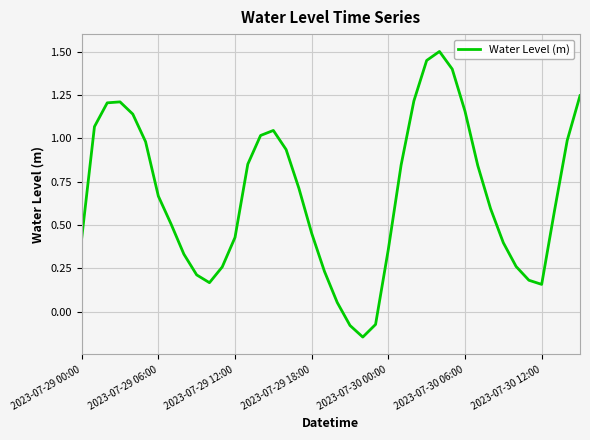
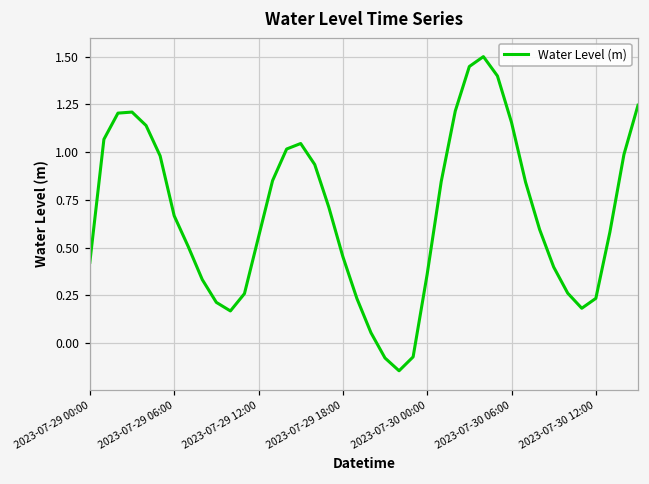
  {
    "2023-07-29 00:00": 0.42,
    "2023-07-29 06:00": 0.67,
-   "2023-07-29 12:00": 0.43,
+   "2023-07-29 12:00": 0.56,
    "2023-07-29 18:00": 0.45,
    "2023-07-30 00:00": 0.36,
    "2023-07-30 06:00": 1.16,
-   "2023-07-30 12:00": 0.16
+   "2023-07-30 12:00": 0.23
  }
